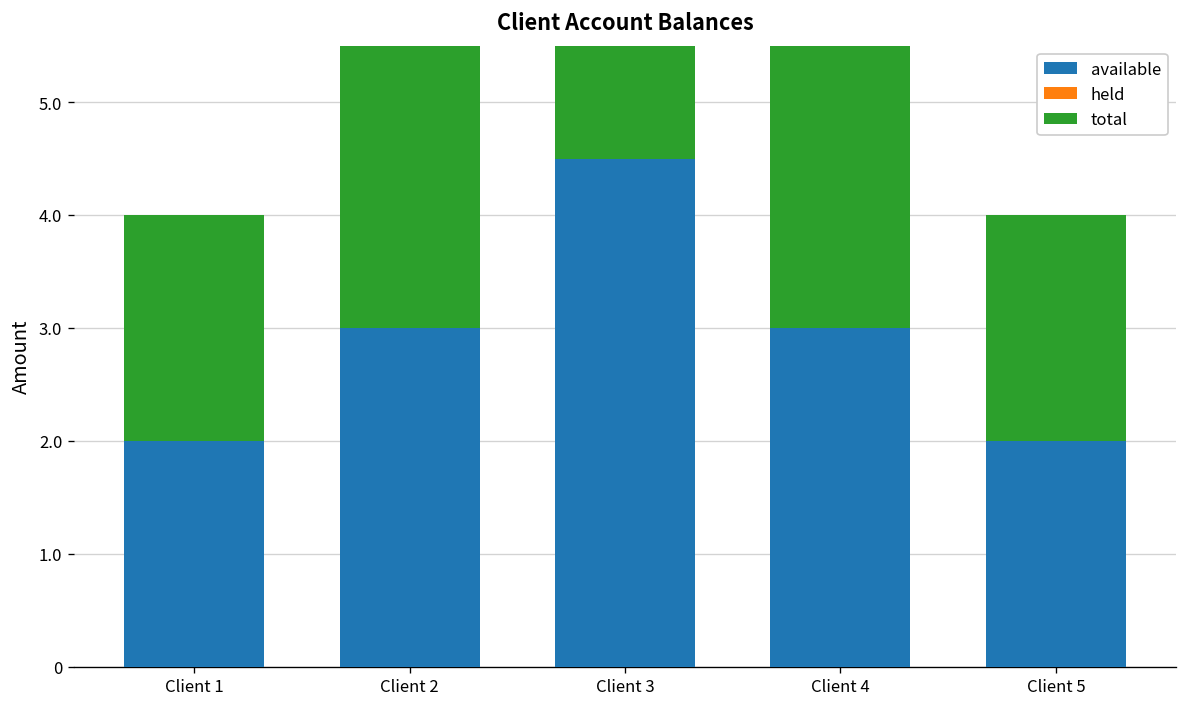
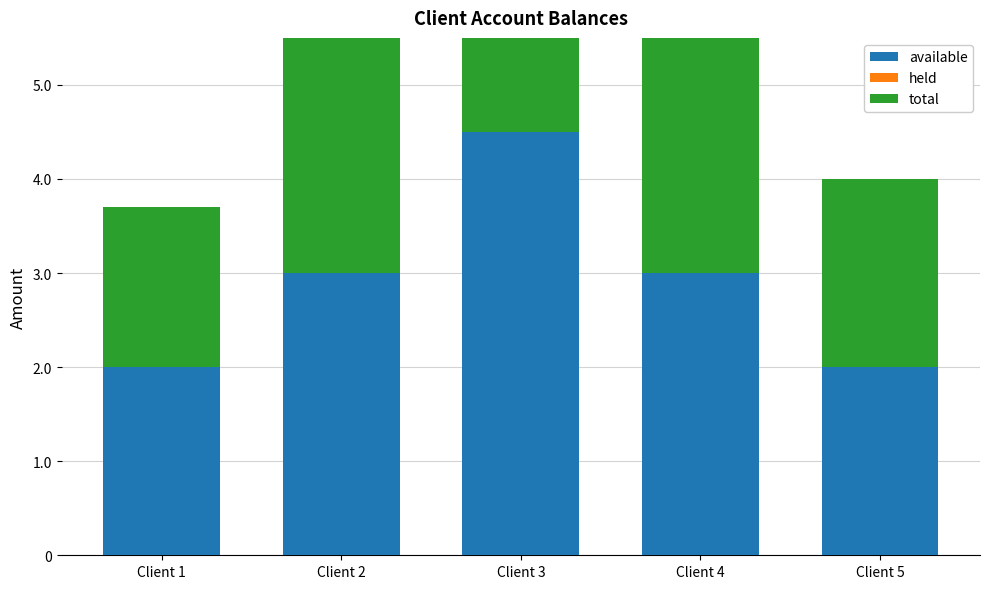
  {
    "held": {
      "Client 1": 2.0,
      "Client 2": 3.0,
      "Client 3": 4.5,
      "Client 4": 3.0,
      "Client 5": 2.0
    },
    "total": {
-     "Client 1": 2.0,
+     "Client 1": 1.7,
      "Client 5": 2.0
    }
  }
